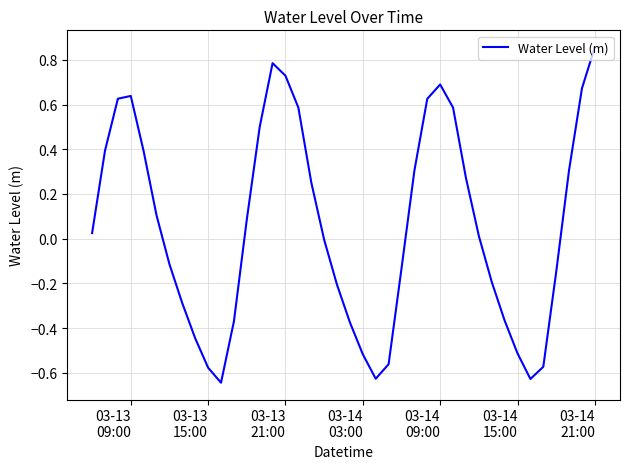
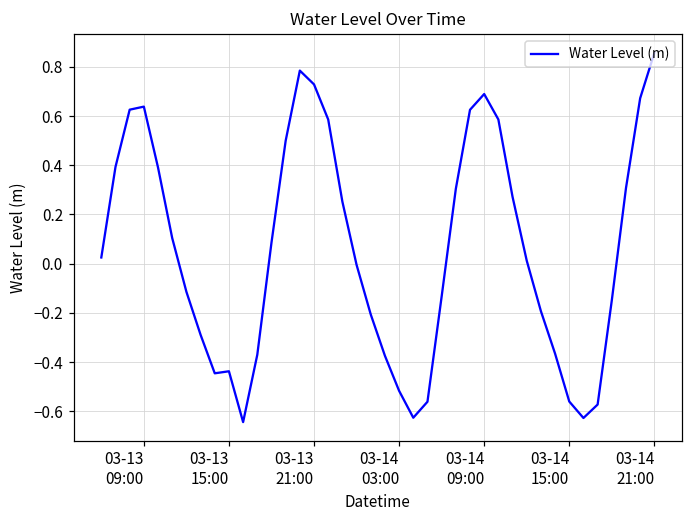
  {
    "03-13 09:00": 0.64,
-   "03-13 15:00": -0.58,
+   "03-13 15:00": -0.44,
    "03-13 21:00": 0.73,
    "03-14 03:00": -0.52,
    "03-14 09:00": 0.69,
-   "03-14 15:00": -0.51
+   "03-14 15:00": -0.56
  }
